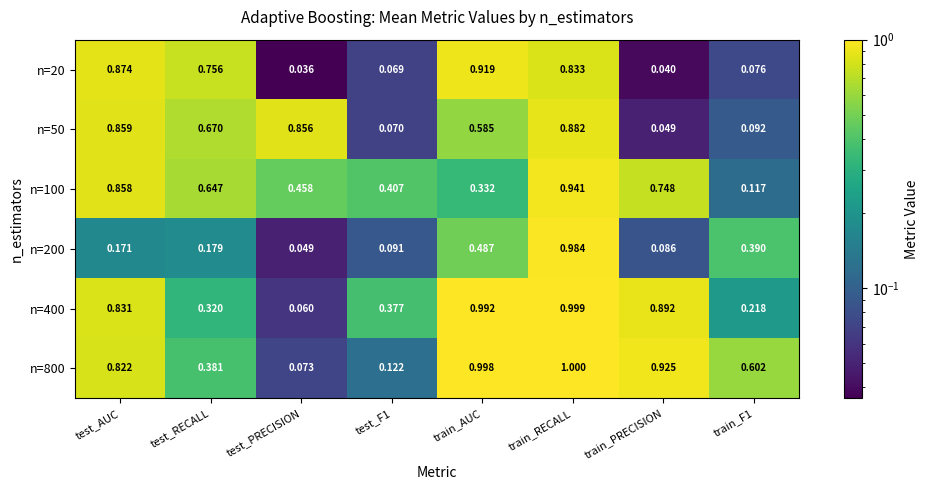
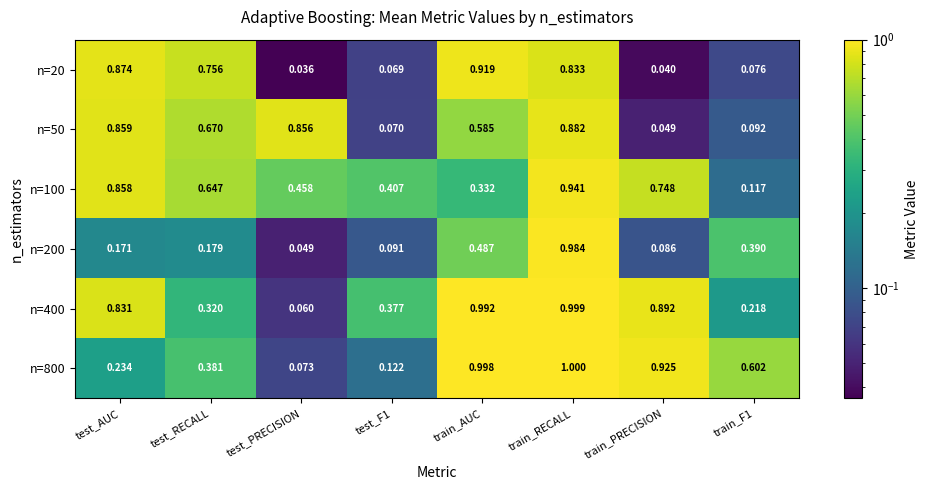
  {
    "n=20": {
      "test_AUC": 0.874,
      "test_RECALL": 0.756,
      "test_PRECISION": 0.036,
      "test_F1": 0.069,
      "train_AUC": 0.919,
      "train_RECALL": 0.833,
      "train_PRECISION": 0.040,
      "train_F1": 0.076
    },
    "n=50": {
      "test_AUC": 0.859,
      "test_RECALL": 0.670,
      "test_PRECISION": 0.856,
      "test_F1": 0.070,
      "train_AUC": 0.585,
      "train_RECALL": 0.882,
      "train_PRECISION": 0.049,
      "train_F1": 0.092
    },
    "n=100": {
      "test_AUC": 0.858,
      "test_RECALL": 0.647,
      "test_PRECISION": 0.458,
      "test_F1": 0.407,
      "train_AUC": 0.332,
      "train_RECALL": 0.941,
      "train_PRECISION": 0.748,
      "train_F1": 0.117
    },
    "n=200": {
      "test_AUC": 0.171,
      "test_RECALL": 0.179,
      "test_PRECISION": 0.049,
      "test_F1": 0.091,
      "train_AUC": 0.487,
      "train_RECALL": 0.984,
      "train_PRECISION": 0.086,
      "train_F1": 0.390
    },
    "n=400": {
      "test_AUC": 0.831,
      "test_RECALL": 0.320,
      "test_PRECISION": 0.060,
      "test_F1": 0.377,
      "train_AUC": 0.992,
      "train_RECALL": 0.999,
      "train_PRECISION": 0.892,
      "train_F1": 0.218
    },
    "n=800": {
-     "test_AUC": 0.822,
+     "test_AUC": 0.234,
      "test_RECALL": 0.381,
      "test_PRECISION": 0.073,
      "test_F1": 0.122,
      "train_AUC": 0.998,
      "train_RECALL": 1.000,
      "train_PRECISION": 0.925,
      "train_F1": 0.602
    }
  }
